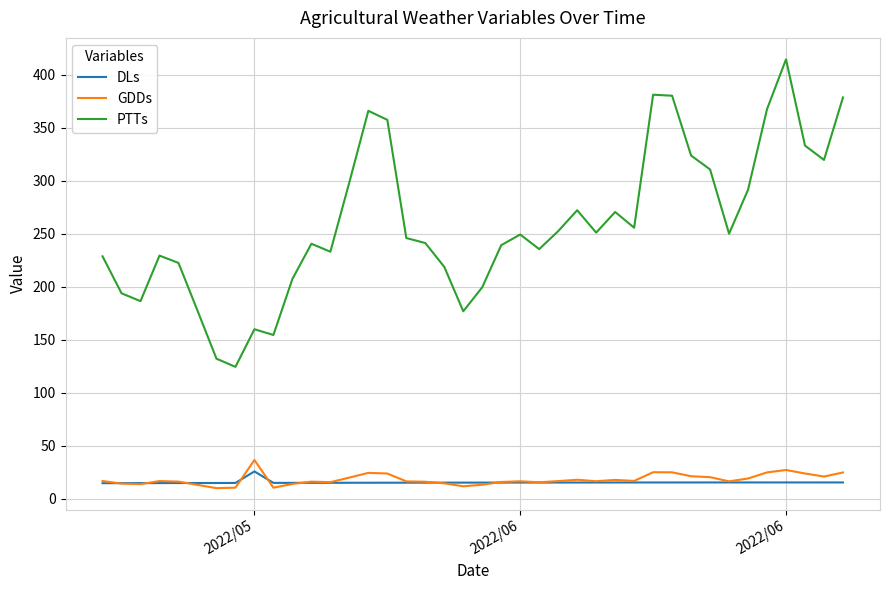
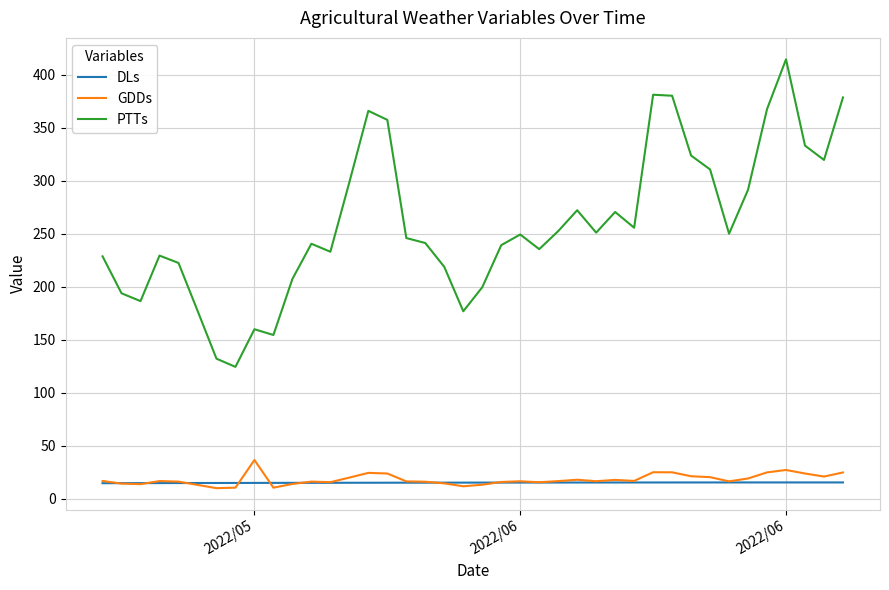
  {
    "DLs": {
-     "2022/05": 26
+     "2022/05": 15
    },
    "GDDs": {
      "2022/05": 36
    },
    "PTTs": {
      "2022/05": 160
    }
  }
